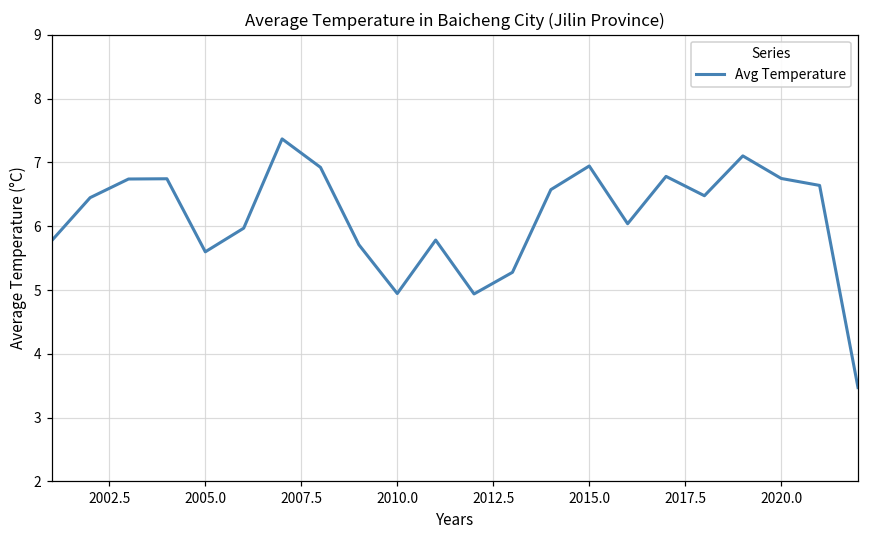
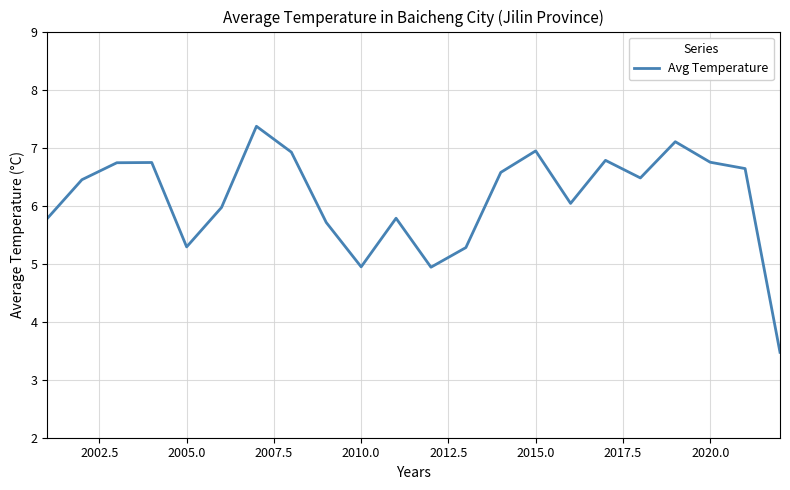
  {
-   "2005.0": 5.6,
+   "2005.0": 5.3,
    "2010.0": 4.9,
    "2015.0": 6.9,
    "2020.0": 6.7
  }
